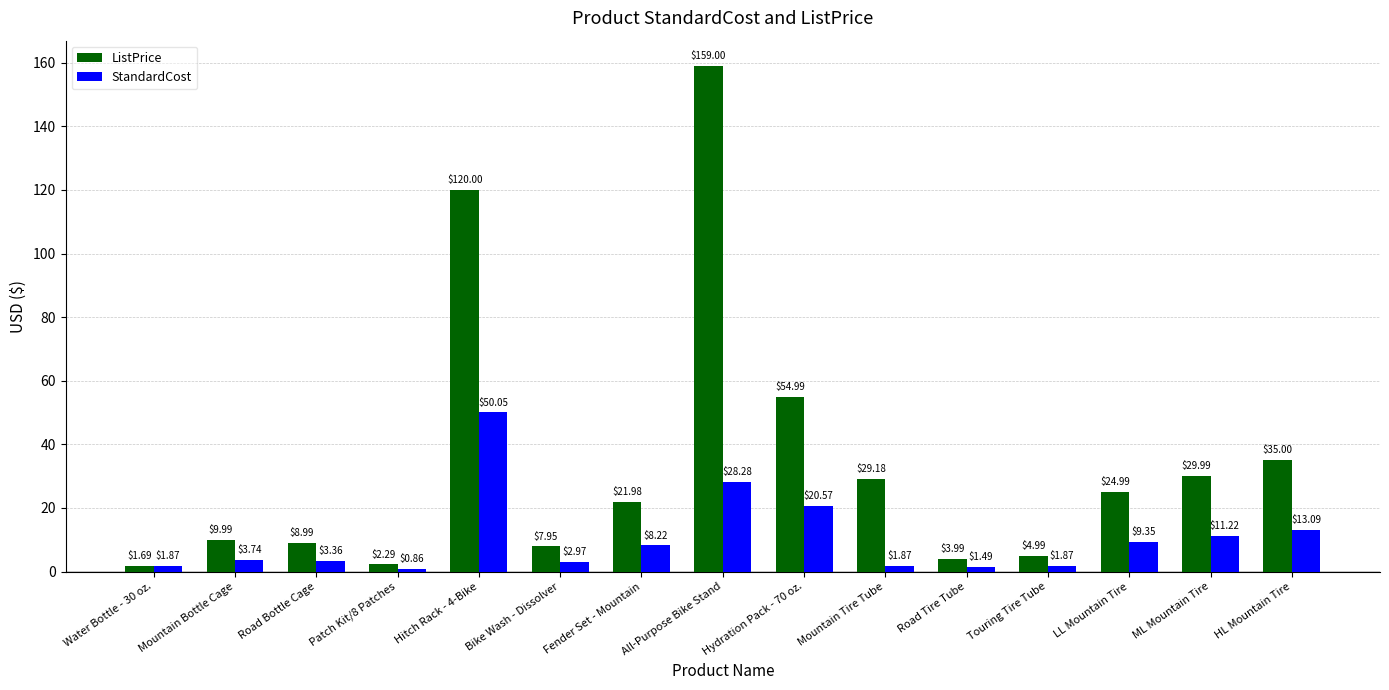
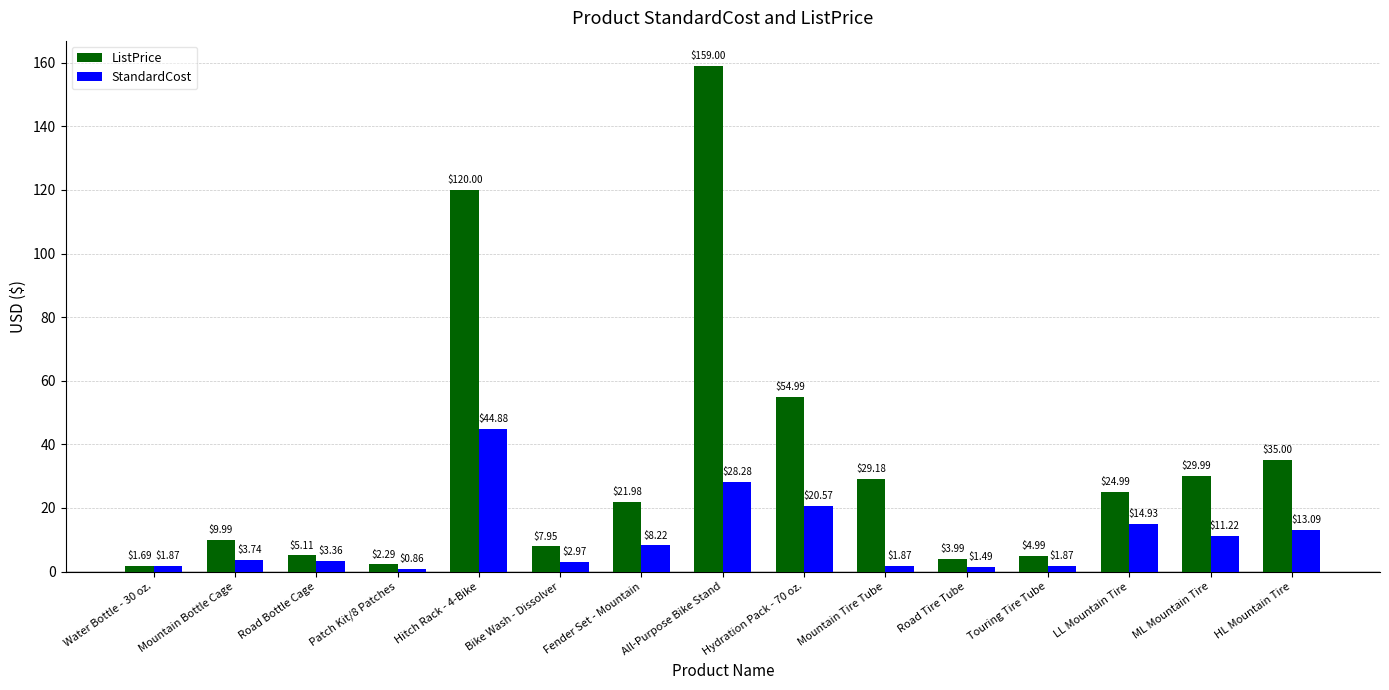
  {
    "ListPrice": {
      "Water Bottle - 30 oz.": "$1.69",
      "Mountain Bottle Cage": "$9.99",
-     "Road Bottle Cage": "$8.99",
+     "Road Bottle Cage": "$5.11",
      "Patch Kit/8 Patches": "$2.29",
      "Hitch Rack - 4-Bike": "$120.00",
      "Bike Wash - Dissolver": "$7.95",
      "Fender Set - Mountain": "$21.98",
      "All-Purpose Bike Stand": "$159.00",
      "Hydration Pack - 70 oz.": "$54.99",
      "Mountain Tire Tube": "$29.18",
      "Road Tire Tube": "$3.99",
      "Touring Tire Tube": "$4.99",
      "LL Mountain Tire": "$24.99",
      "ML Mountain Tire": "$29.99",
      "HL Mountain Tire": "$35.00"
    },
    "StandardCost": {
      "Water Bottle - 30 oz.": "$1.87",
      "Mountain Bottle Cage": "$3.74",
      "Road Bottle Cage": "$3.36",
      "Patch Kit/8 Patches": "$0.86",
-     "Hitch Rack - 4-Bike": "$50.05",
+     "Hitch Rack - 4-Bike": "$44.88",
      "Bike Wash - Dissolver": "$2.97",
      "Fender Set - Mountain": "$8.22",
      "All-Purpose Bike Stand": "$28.28",
      "Hydration Pack - 70 oz.": "$20.57",
      "Mountain Tire Tube": "$1.87",
      "Road Tire Tube": "$1.49",
      "Touring Tire Tube": "$1.87",
-     "LL Mountain Tire": "$9.35",
+     "LL Mountain Tire": "$14.93",
      "ML Mountain Tire": "$11.22",
      "HL Mountain Tire": "$13.09"
    }
  }
